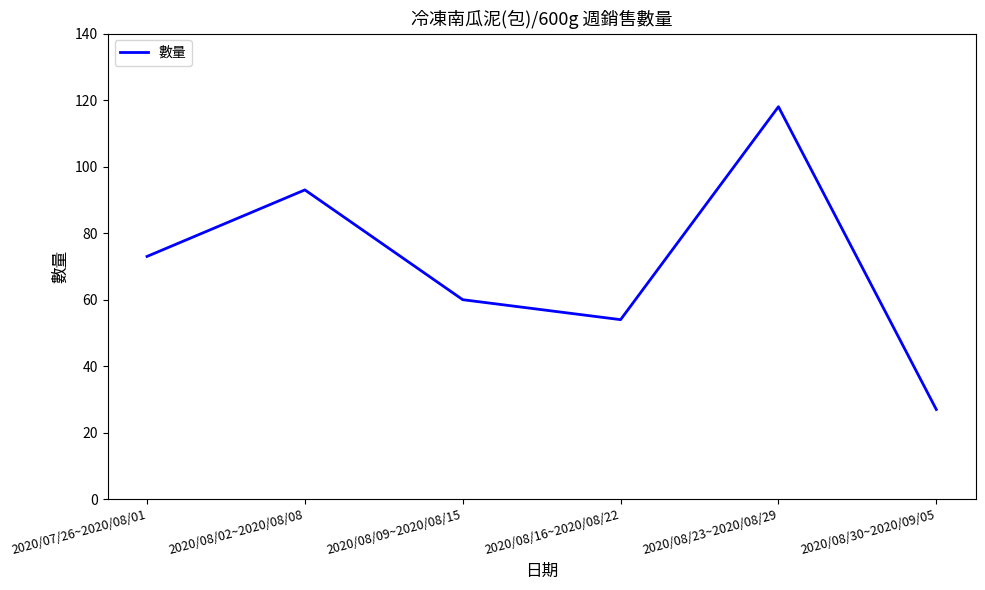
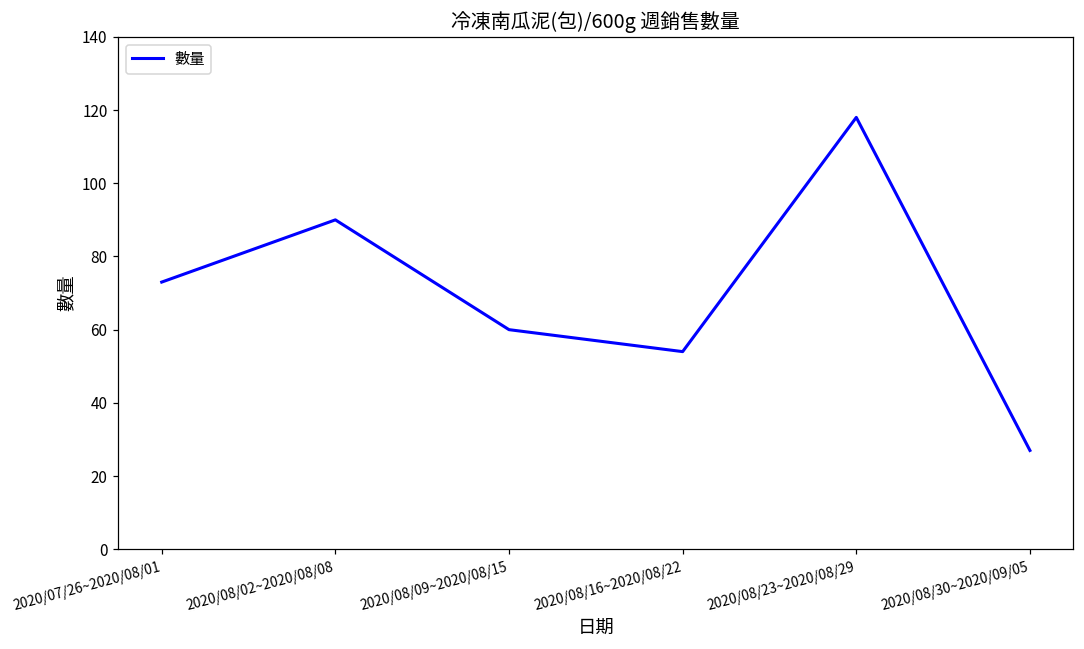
  {
    "2020/07/26~2020/08/01": 73,
-   "2020/08/02~2020/08/08": 93,
+   "2020/08/02~2020/08/08": 90,
    "2020/08/09~2020/08/15": 60,
    "2020/08/16~2020/08/22": 54,
    "2020/08/23~2020/08/29": 118,
    "2020/08/30~2020/09/05": 27
  }
